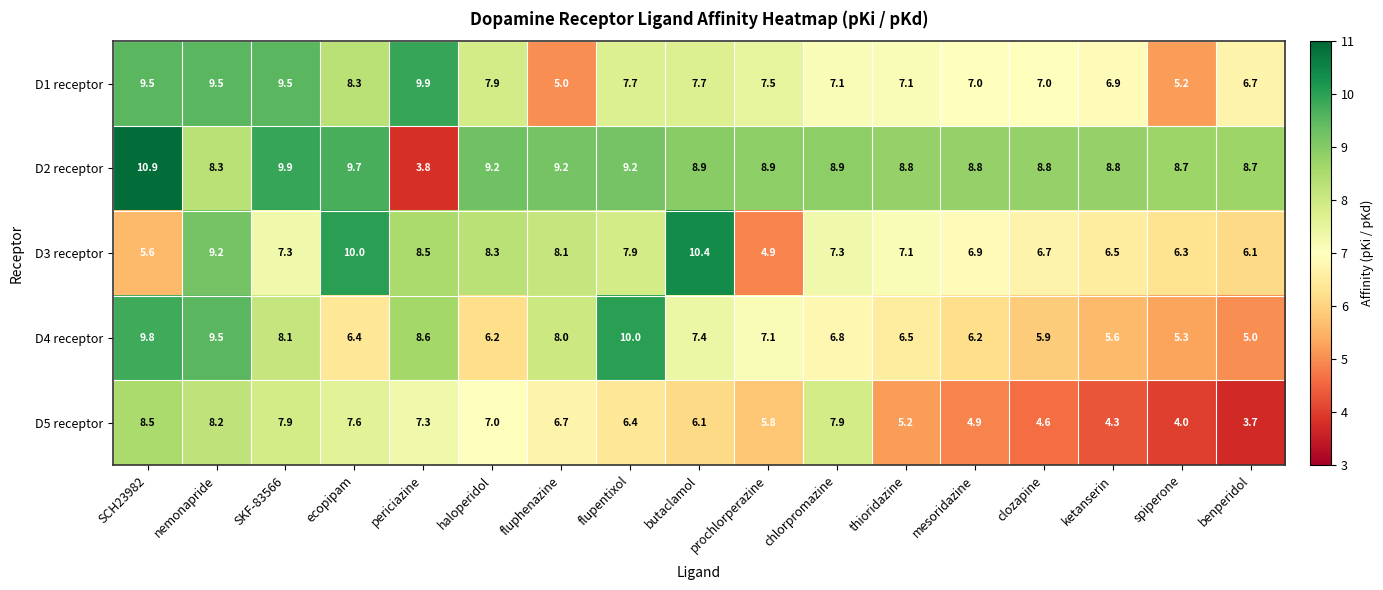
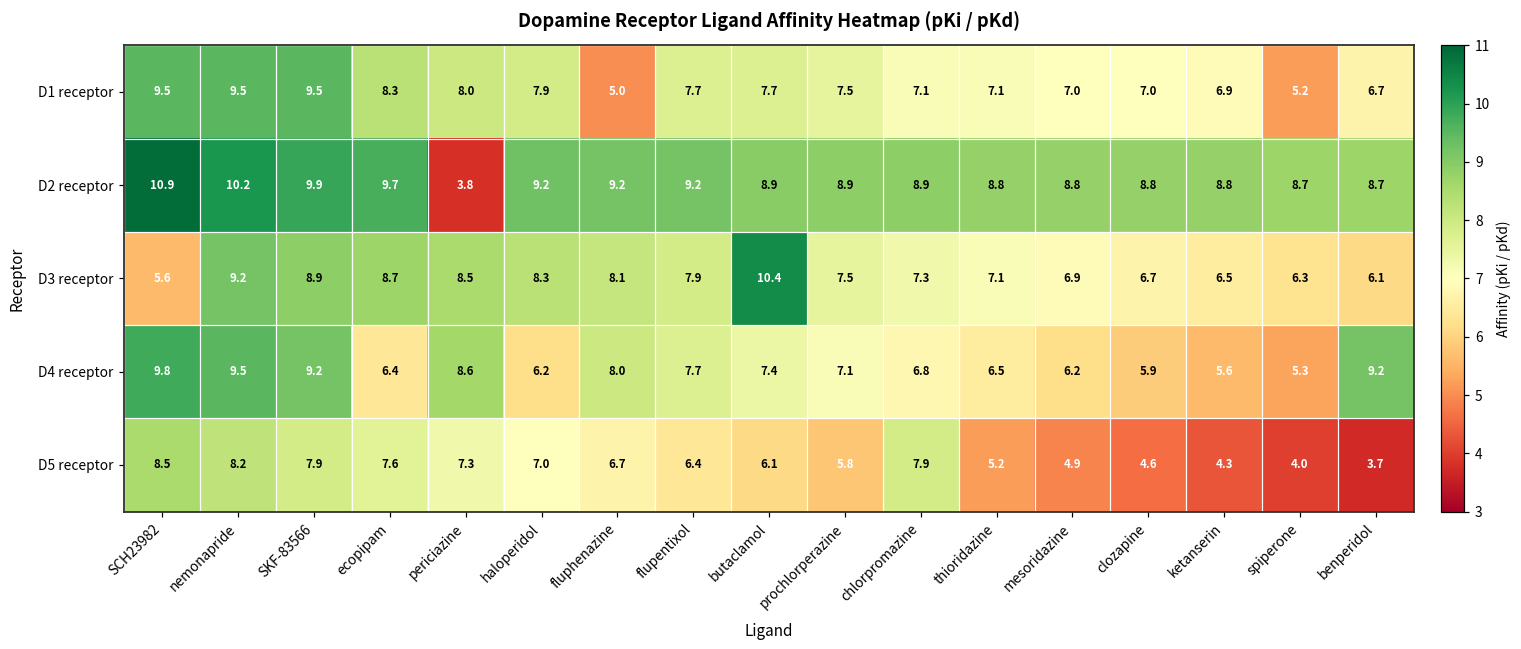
  {
    "D1 receptor": {
      "SCH23982": 9.5,
      "nemonapride": 9.5,
      "SKF-83566": 9.5,
      "ecopipam": 8.3,
-     "periciazine": 9.9,
+     "periciazine": 8.0,
      "haloperidol": 7.9,
      "fluphenazine": 5.0,
      "flupentixol": 7.7,
      "butaclamol": 7.7,
      "prochlorperazine": 7.5,
      "chlorpromazine": 7.1,
      "thioridazine": 7.1,
      "mesoridazine": 7.0,
      "clozapine": 7.0,
      "ketanserin": 6.9,
      "spiperone": 5.2,
      "benperidol": 6.7
    },
    "D2 receptor": {
      "SCH23982": 10.9,
-     "nemonapride": 8.3,
+     "nemonapride": 10.2,
      "SKF-83566": 9.9,
      "ecopipam": 9.7,
      "periciazine": 3.8,
      "haloperidol": 9.2,
      "fluphenazine": 9.2,
      "flupentixol": 9.2,
      "butaclamol": 8.9,
      "prochlorperazine": 8.9,
      "chlorpromazine": 8.9,
      "thioridazine": 8.8,
      "mesoridazine": 8.8,
      "clozapine": 8.8,
      "ketanserin": 8.8,
      "spiperone": 8.7,
      "benperidol": 8.7
    },
    "D3 receptor": {
      "SCH23982": 5.6,
      "nemonapride": 9.2,
-     "SKF-83566": 7.3,
-     "ecopipam": 10.0,
+     "SKF-83566": 8.9,
+     "ecopipam": 8.7,
      "periciazine": 8.5,
      "haloperidol": 8.3,
      "fluphenazine": 8.1,
      "flupentixol": 7.9,
      "butaclamol": 10.4,
-     "prochlorperazine": 4.9,
+     "prochlorperazine": 7.5,
      "chlorpromazine": 7.3,
      "thioridazine": 7.1,
      "mesoridazine": 6.9,
      "clozapine": 6.7,
      "ketanserin": 6.5,
      "spiperone": 6.3,
      "benperidol": 6.1
    },
    "D4 receptor": {
      "SCH23982": 9.8,
      "nemonapride": 9.5,
-     "SKF-83566": 8.1,
+     "SKF-83566": 9.2,
      "ecopipam": 6.4,
      "periciazine": 8.6,
      "haloperidol": 6.2,
      "fluphenazine": 8.0,
-     "flupentixol": 10.0,
+     "flupentixol": 7.7,
      "butaclamol": 7.4,
      "prochlorperazine": 7.1,
      "chlorpromazine": 6.8,
      "thioridazine": 6.5,
      "mesoridazine": 6.2,
      "clozapine": 5.9,
      "ketanserin": 5.6,
      "spiperone": 5.3,
-     "benperidol": 5.0
+     "benperidol": 9.2
    },
    "D5 receptor": {
      "SCH23982": 8.5,
      "nemonapride": 8.2,
      "SKF-83566": 7.9,
      "ecopipam": 7.6,
      "periciazine": 7.3,
      "haloperidol": 7.0,
      "fluphenazine": 6.7,
      "flupentixol": 6.4,
      "butaclamol": 6.1,
      "prochlorperazine": 5.8,
      "chlorpromazine": 7.9,
      "thioridazine": 5.2,
      "mesoridazine": 4.9,
      "clozapine": 4.6,
      "ketanserin": 4.3,
      "spiperone": 4.0,
      "benperidol": 3.7
    }
  }
